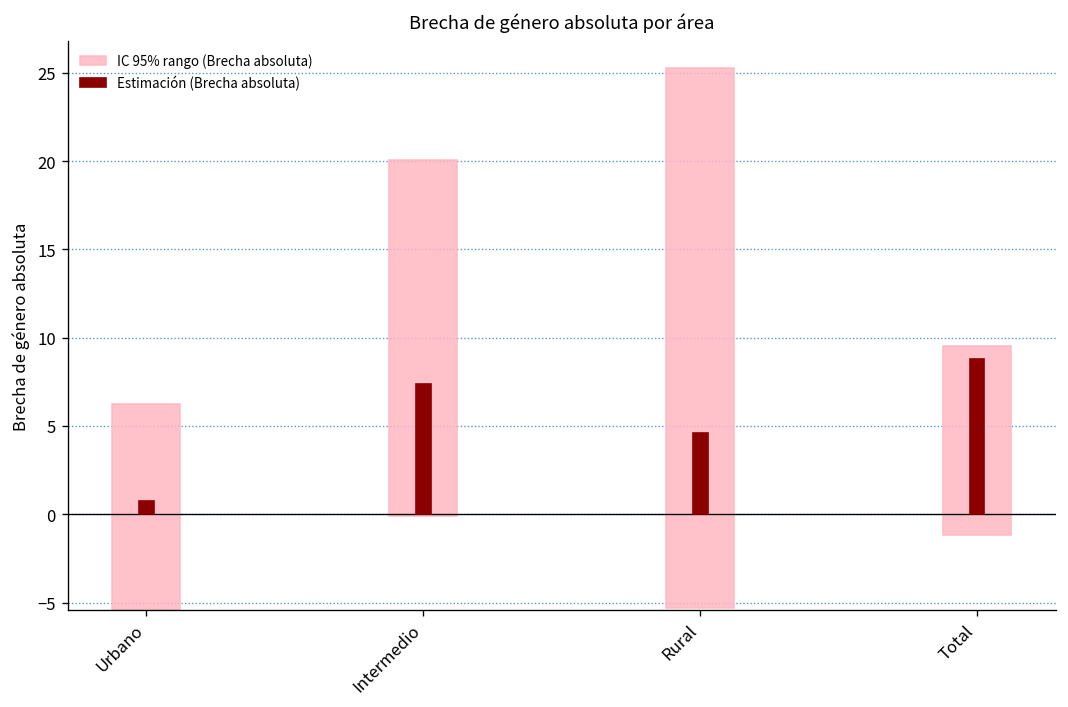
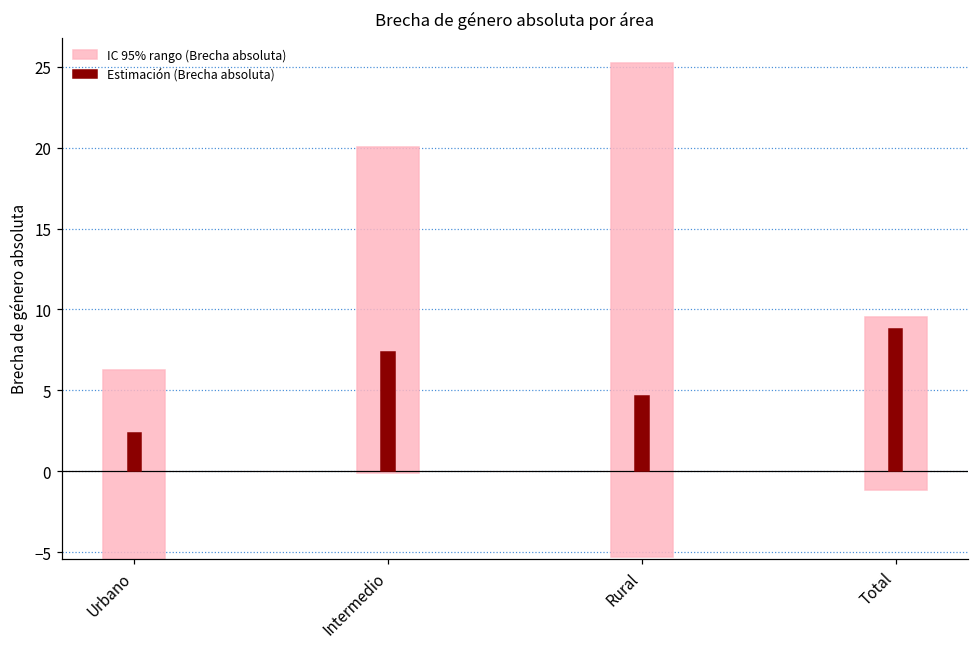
  {
    "Estimación (Brecha absoluta)": {
-     "Urbano": 0.7
+     "Urbano": 2.3
    }
  }
